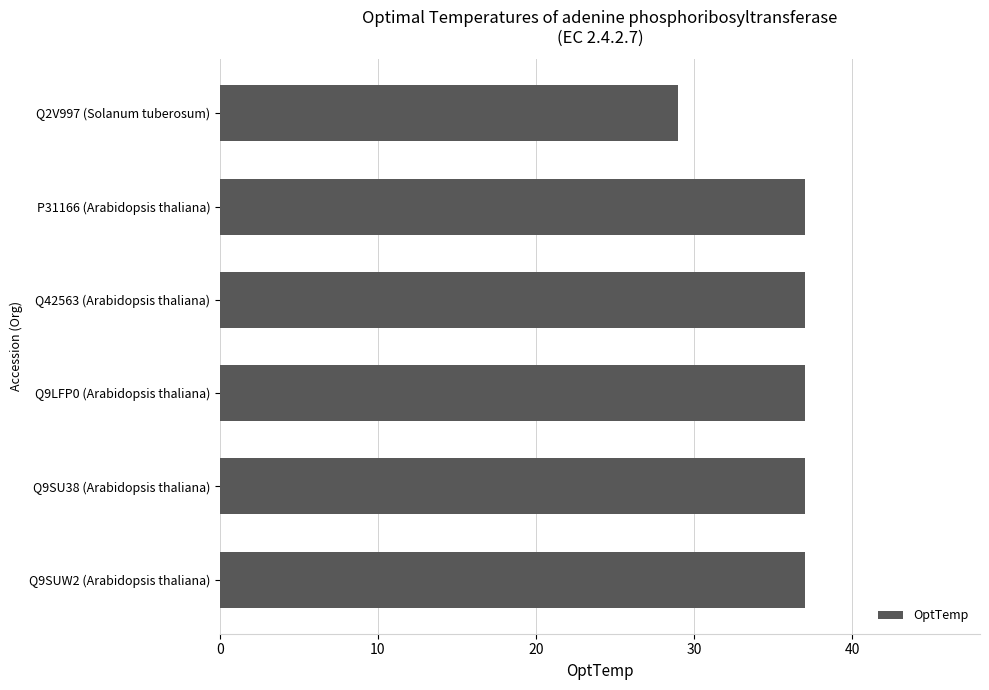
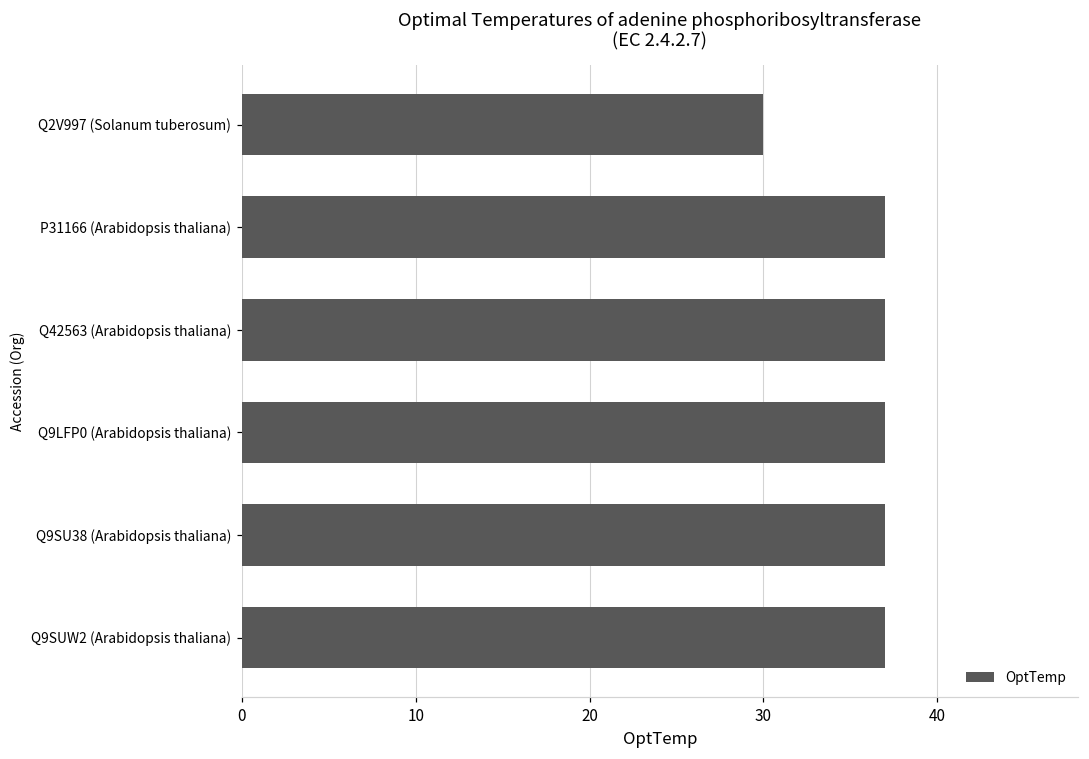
  {
-   "Q2V997 (Solanum tuberosum)": 29,
+   "Q2V997 (Solanum tuberosum)": 30,
    "P31166 (Arabidopsis thaliana)": 37,
    "Q42563 (Arabidopsis thaliana)": 37,
    "Q9LFP0 (Arabidopsis thaliana)": 37,
    "Q9SU38 (Arabidopsis thaliana)": 37,
    "Q9SUW2 (Arabidopsis thaliana)": 37
  }
